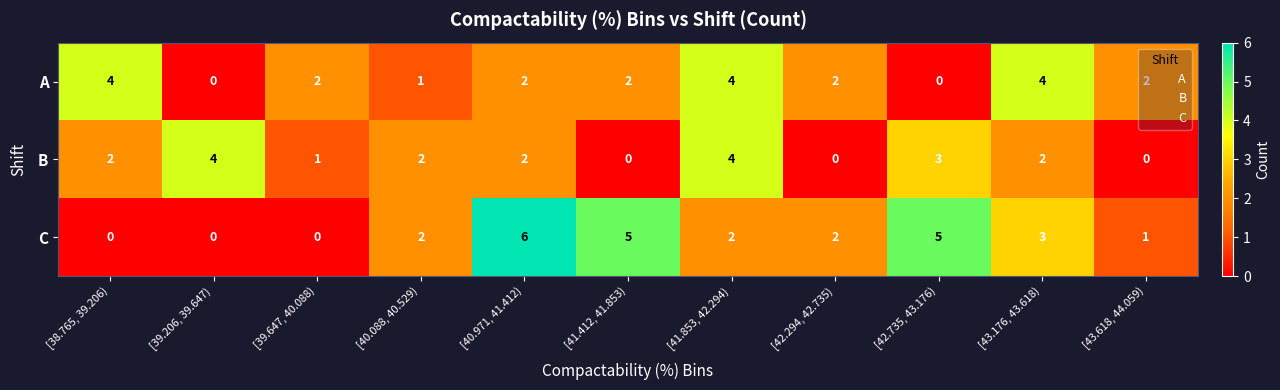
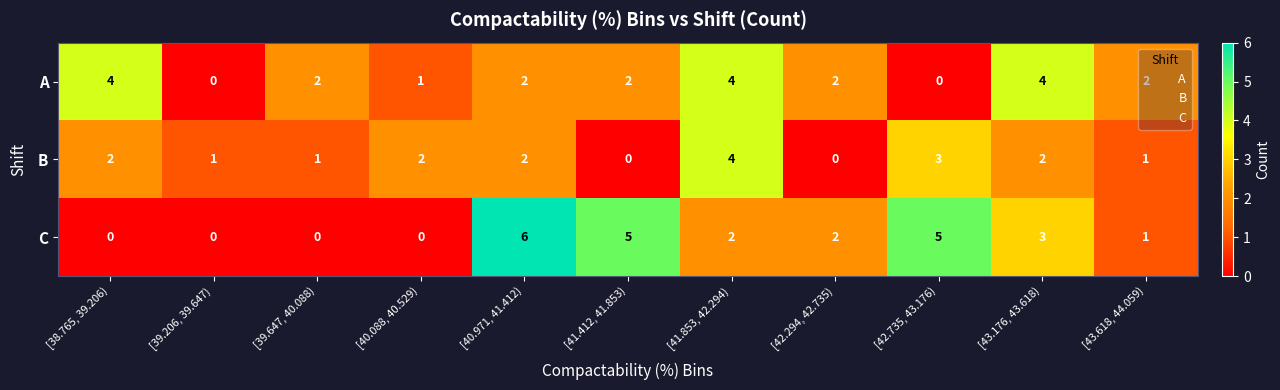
  {
    "A": {
      "[38.765, 39.206)": 4,
      "[39.206, 39.647)": 0,
      "[39.647, 40.088)": 2,
      "[40.088, 40.529)": 1,
      "[40.971, 41.412)": 2,
      "[41.412, 41.853)": 2,
      "[41.853, 42.294)": 4,
      "[42.294, 42.735)": 2,
      "[42.735, 43.176)": 0,
      "[43.176, 43.618)": 4
    },
    "B": {
      "[38.765, 39.206)": 2,
-     "[39.206, 39.647)": 4,
+     "[39.206, 39.647)": 1,
      "[39.647, 40.088)": 1,
      "[40.088, 40.529)": 2,
      "[40.971, 41.412)": 2,
      "[41.412, 41.853)": 0,
      "[41.853, 42.294)": 4,
      "[42.294, 42.735)": 0,
      "[42.735, 43.176)": 3,
      "[43.176, 43.618)": 2,
-     "[43.618, 44.059)": 0
+     "[43.618, 44.059)": 1
    },
    "C": {
      "[38.765, 39.206)": 0,
      "[39.206, 39.647)": 0,
      "[39.647, 40.088)": 0,
-     "[40.088, 40.529)": 2,
+     "[40.088, 40.529)": 0,
      "[40.971, 41.412)": 6,
      "[41.412, 41.853)": 5,
      "[41.853, 42.294)": 2,
      "[42.294, 42.735)": 2,
      "[42.735, 43.176)": 5,
      "[43.176, 43.618)": 3,
      "[43.618, 44.059)": 1
    }
  }
